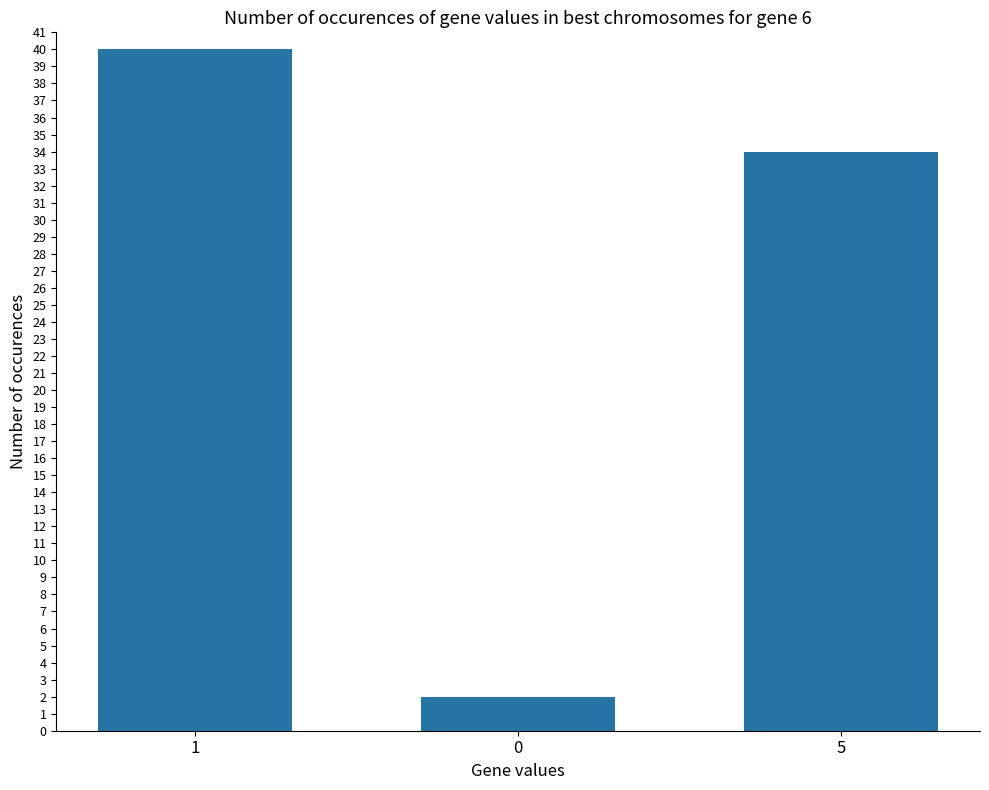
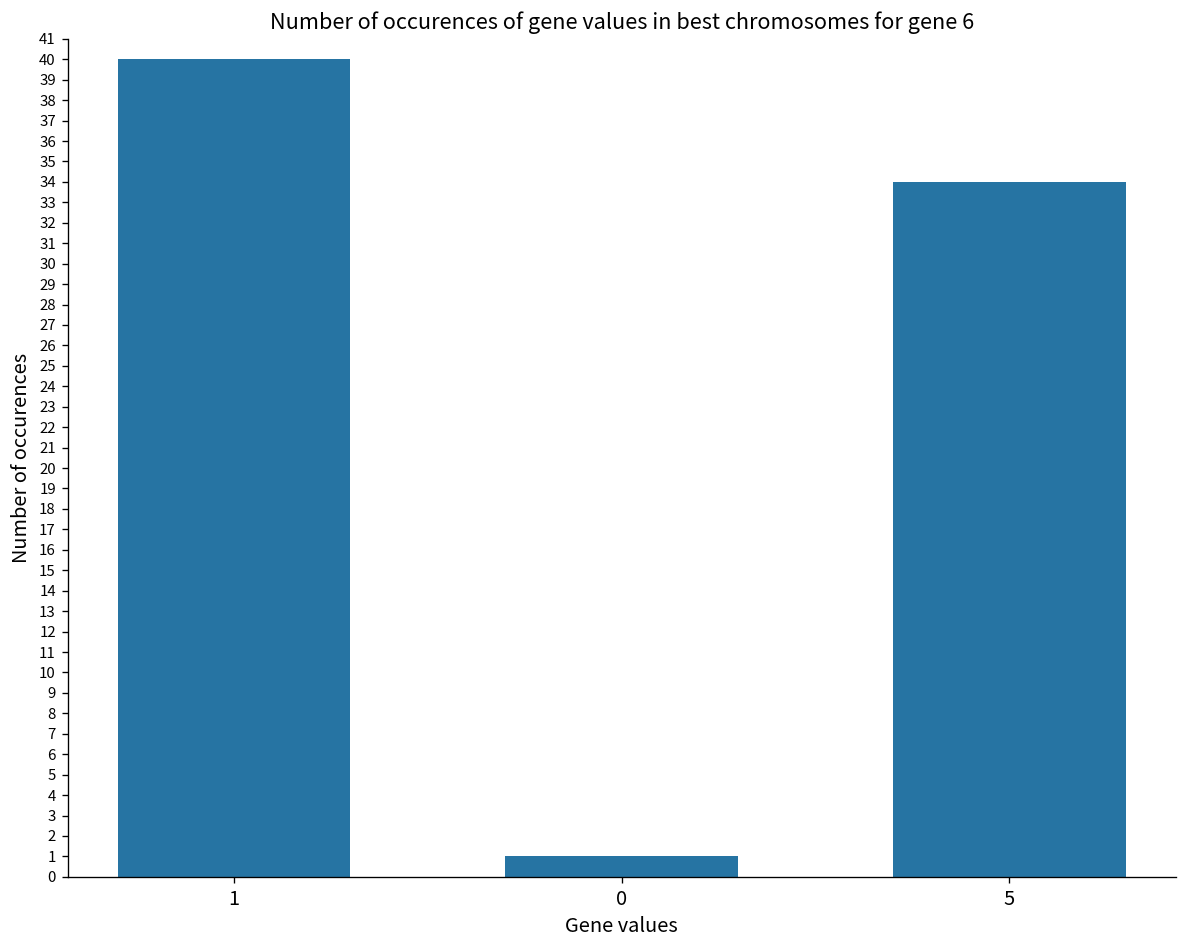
  {
    "1": 40,
-   "0": 2,
+   "0": 1,
    "5": 34
  }
